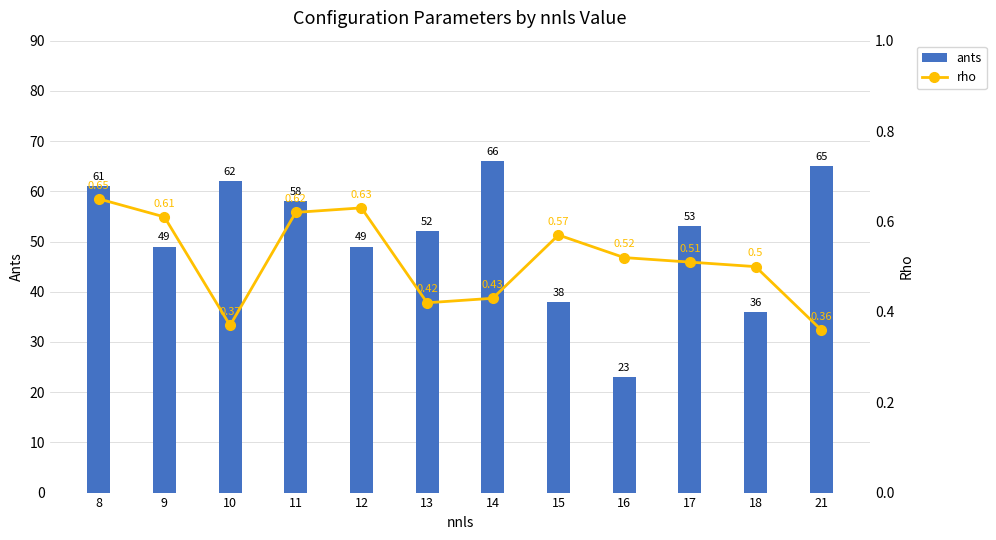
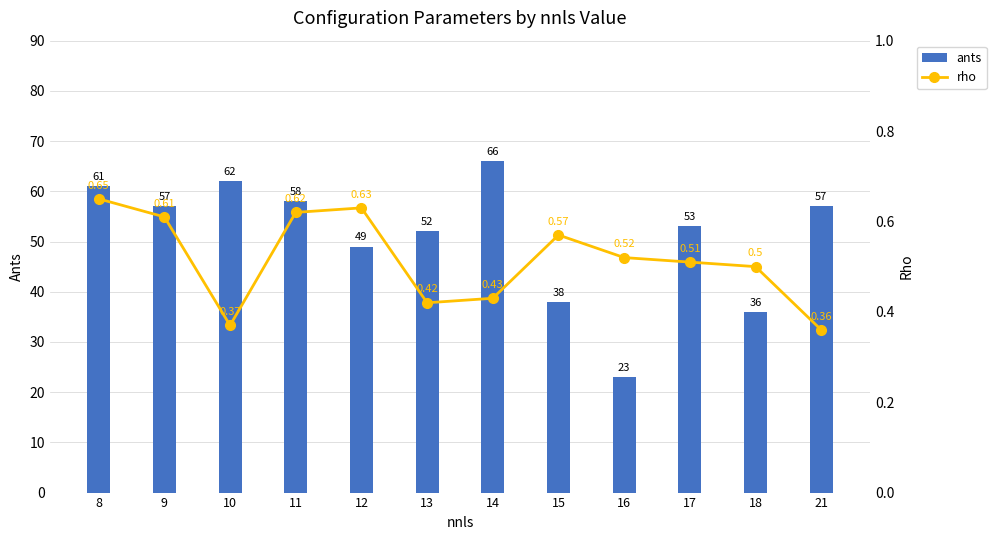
  {
    "ants": {
-     "9": 49,
+     "9": 57,
      "10": 62,
      "12": 49,
      "13": 52,
      "14": 66,
      "15": 38,
      "16": 23,
      "17": 53,
      "18": 36,
-     "21": 65
+     "21": 57
    },
    "rho": {
      "8": 0.65,
      "9": 0.61,
      "10": 0.37,
      "12": 0.63,
      "13": 0.42,
      "14": 0.43,
      "15": 0.57,
      "16": 0.52,
      "17": 0.51,
      "18": 0.5,
      "21": 0.36
    }
  }
